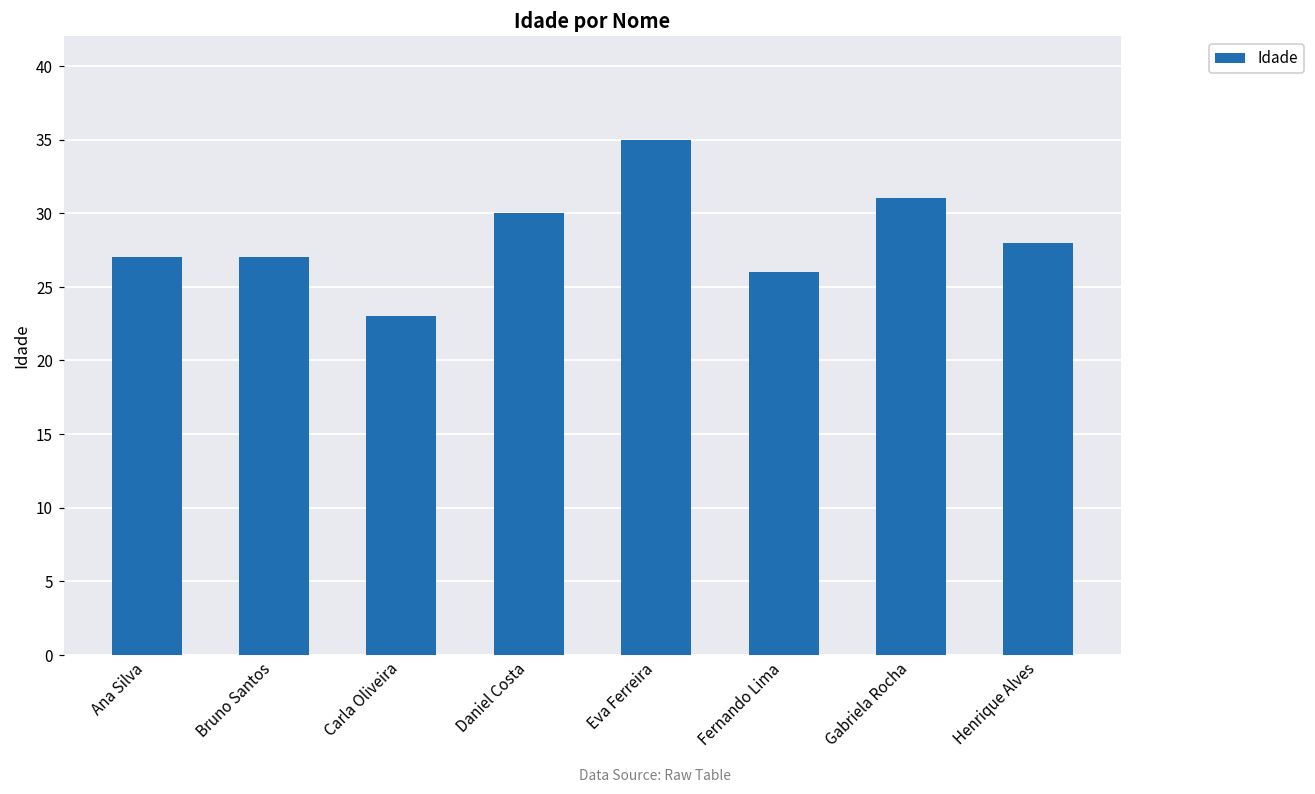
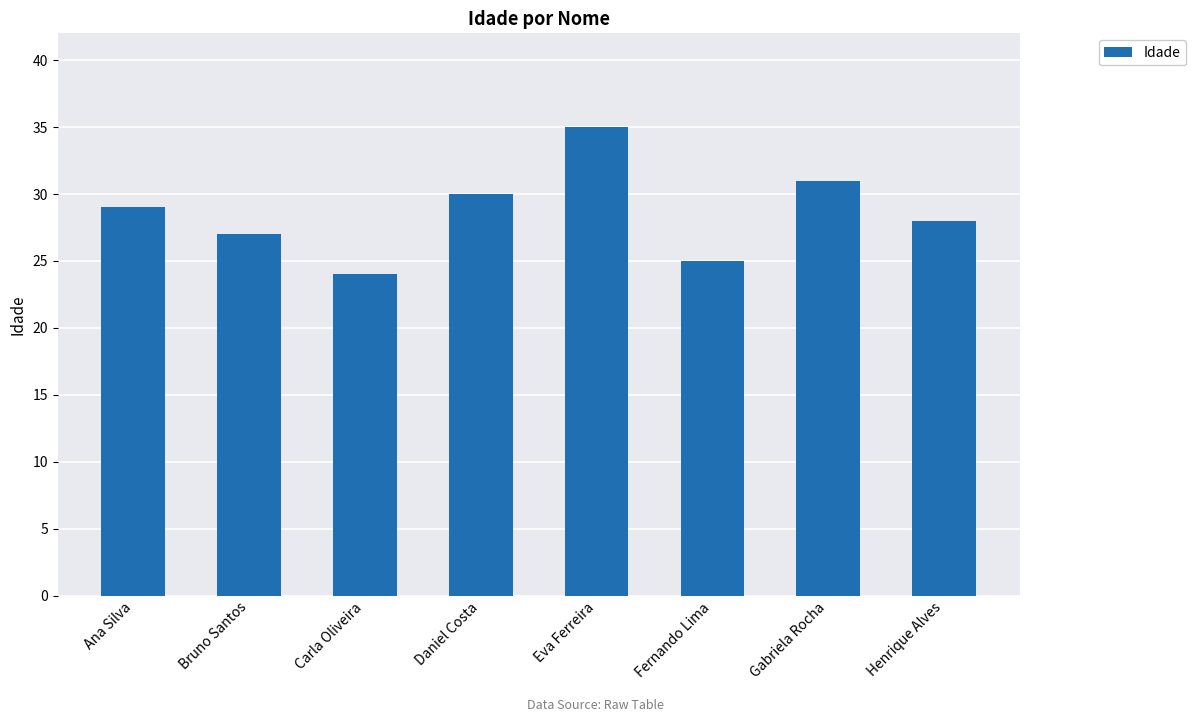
  {
-   "Ana Silva": 27,
+   "Ana Silva": 29,
    "Bruno Santos": 27,
-   "Carla Oliveira": 23,
+   "Carla Oliveira": 24,
    "Daniel Costa": 30,
    "Eva Ferreira": 35,
-   "Fernando Lima": 26,
+   "Fernando Lima": 25,
    "Gabriela Rocha": 31,
    "Henrique Alves": 28
  }
